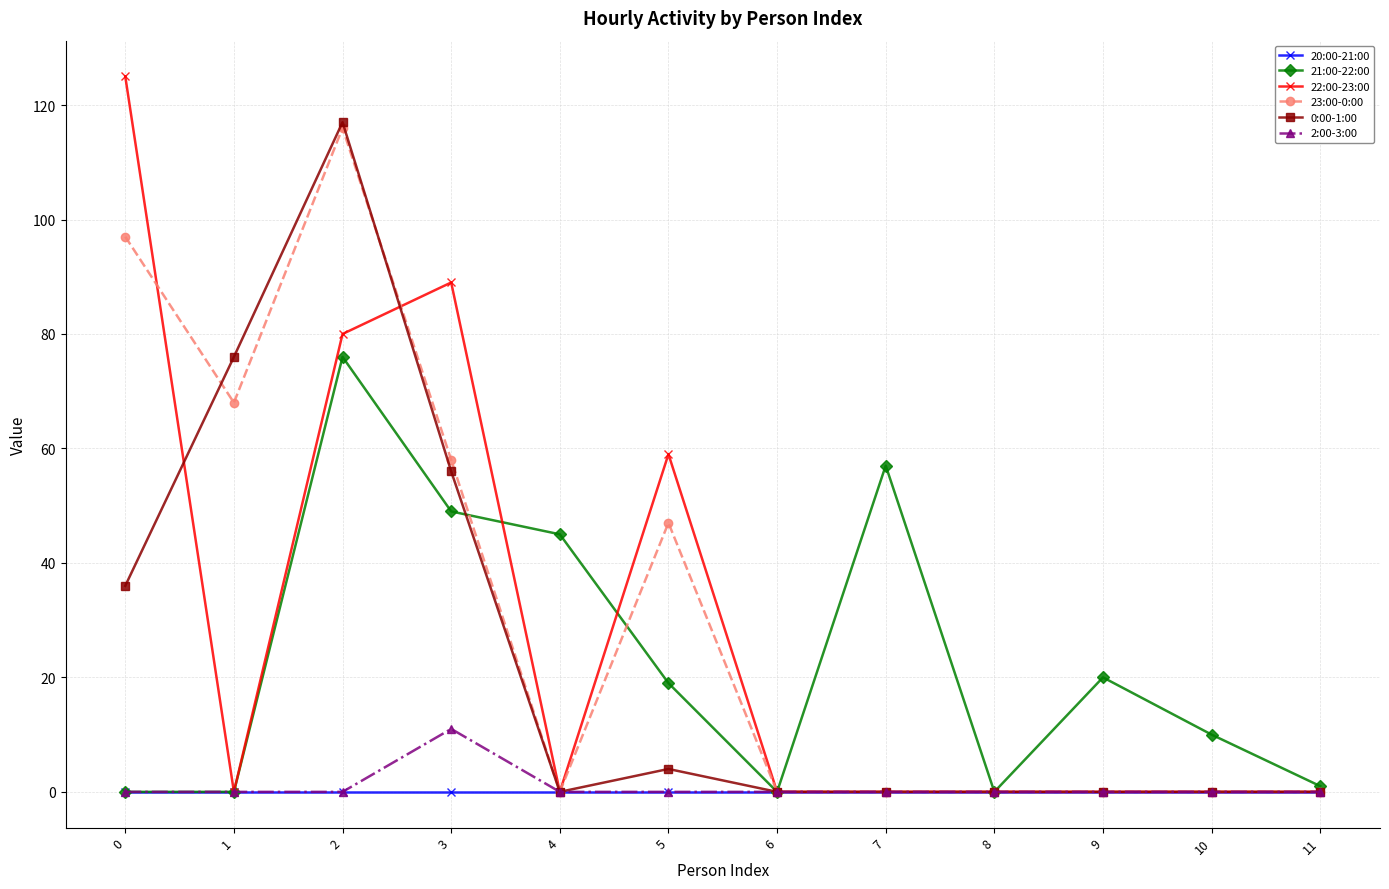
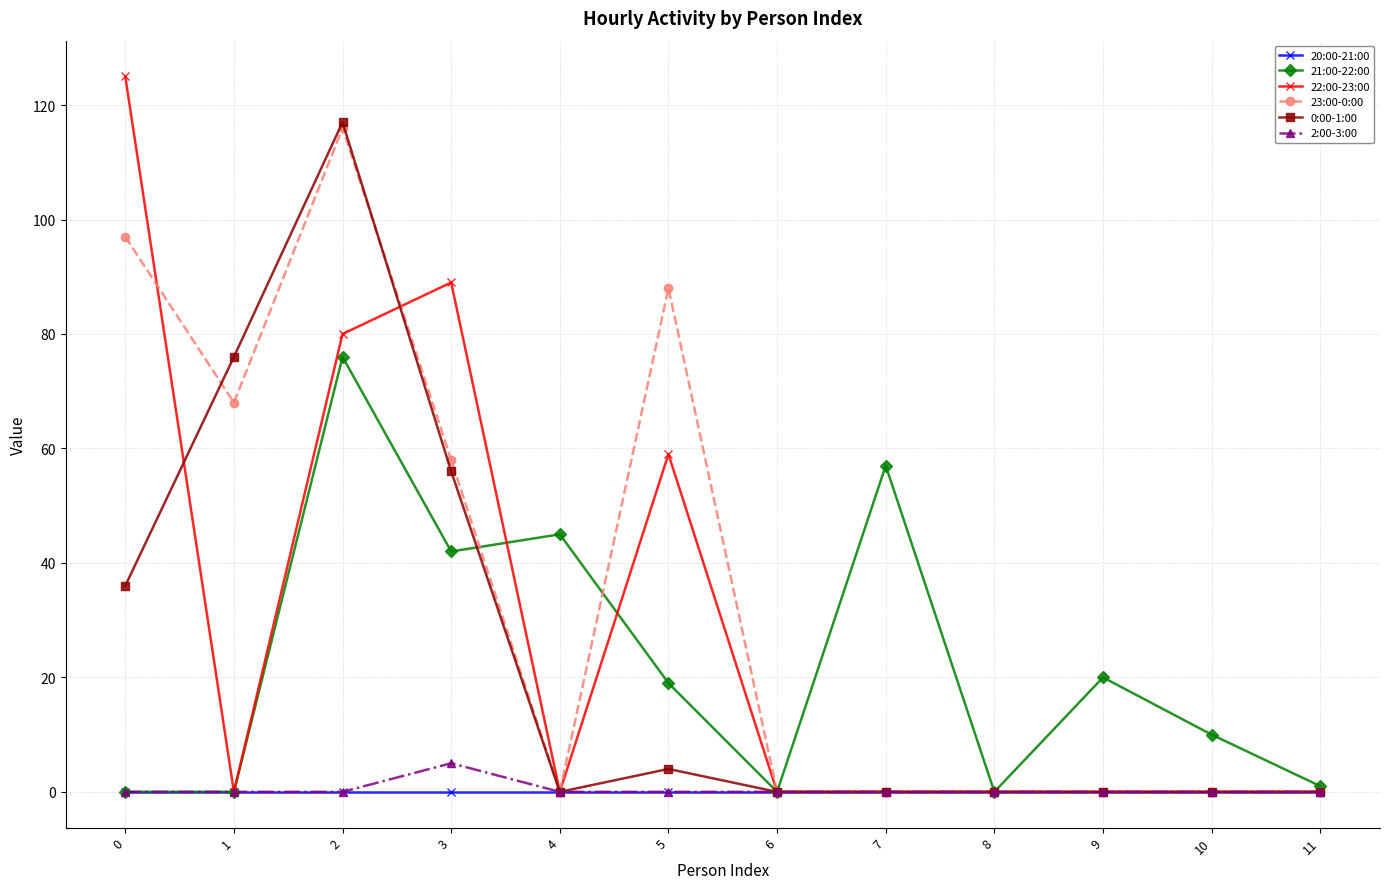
  {
    "20:00-21:00": {
      "3": 0
    },
    "21:00-22:00": {
      "2": 76,
-     "3": 49,
+     "3": 42,
      "4": 45,
      "5": 19,
      "7": 57,
      "9": 20,
      "10": 10,
      "11": 1
    },
    "22:00-23:00": {
      "0": 125,
      "2": 80,
      "3": 89,
      "5": 59
    },
    "23:00-0:00": {
      "0": 97,
      "1": 68,
      "2": 116,
      "3": 58,
-     "5": 47
+     "5": 88
    },
    "0:00-1:00": {
      "0": 36,
      "1": 76,
      "2": 117,
      "3": 56,
      "5": 4
    },
    "2:00-3:00": {
-     "3": 11
+     "3": 5
    }
  }
